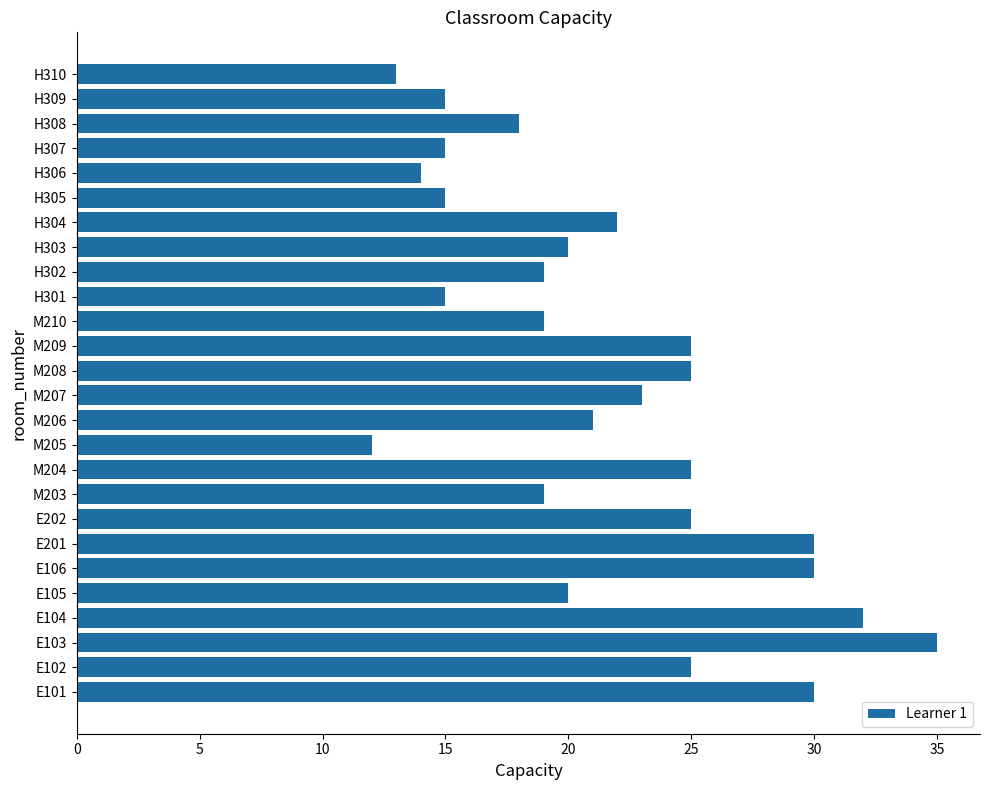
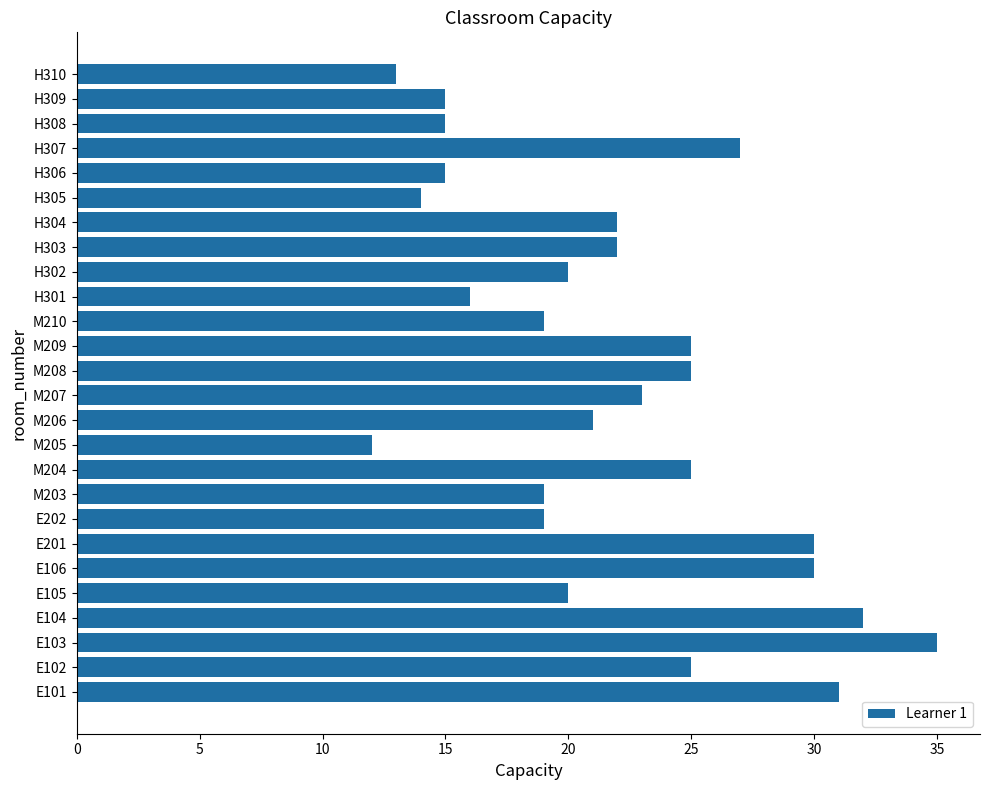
  {
    "H310": 13,
    "H309": 15,
-   "H308": 18,
-   "H307": 15,
-   "H306": 14,
-   "H305": 15,
+   "H308": 15,
+   "H307": 27,
+   "H306": 15,
+   "H305": 14,
    "H304": 22,
-   "H303": 20,
-   "H302": 19,
-   "H301": 15,
+   "H303": 22,
+   "H302": 20,
+   "H301": 16,
    "M210": 19,
    "M209": 25,
    "M208": 25,
    "M207": 23,
    "M206": 21,
    "M205": 12,
    "M204": 25,
    "M203": 19,
-   "E202": 25,
+   "E202": 19,
    "E201": 30,
    "E106": 30,
    "E105": 20,
    "E104": 32,
    "E103": 35,
    "E102": 25,
-   "E101": 30
+   "E101": 31
  }
